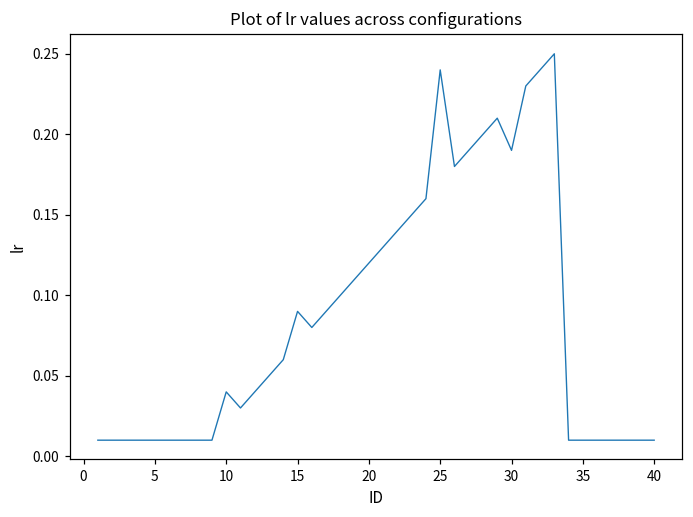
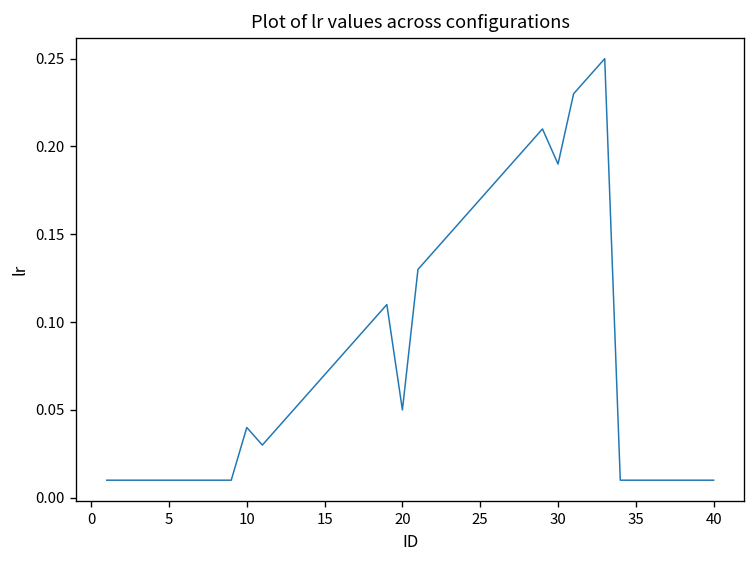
  {
    "5": 0.01,
    "10": 0.04,
-   "15": 0.09,
-   "20": 0.12,
-   "25": 0.24,
+   "15": 0.07,
+   "20": 0.05,
+   "25": 0.17,
    "30": 0.19,
    "35": 0.01,
    "40": 0.01
  }
